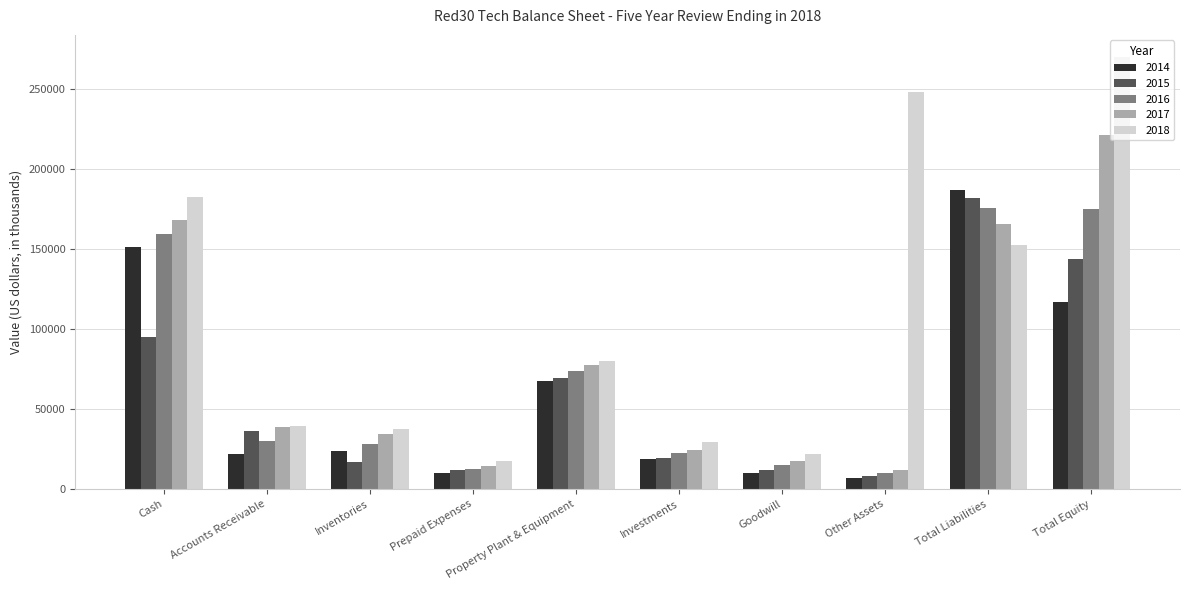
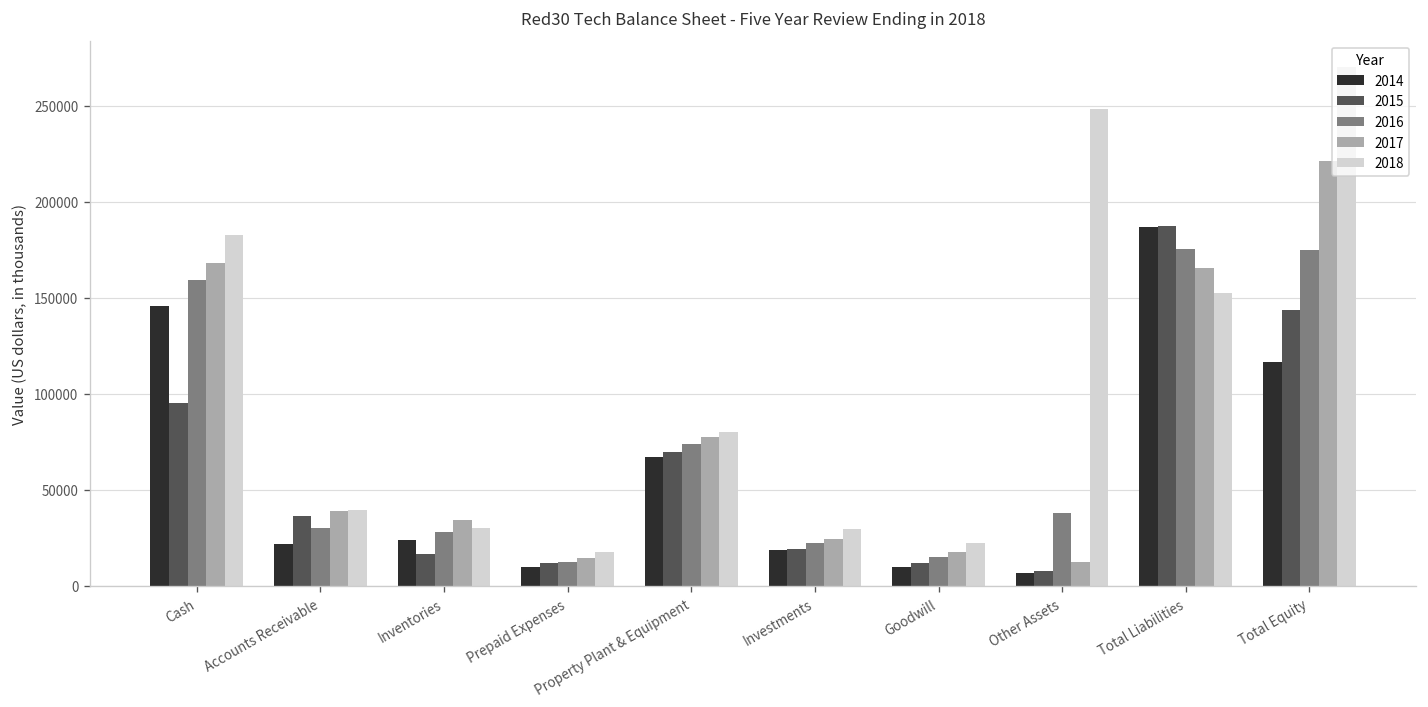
  {
    "2014": {
-     "Cash": 152000,
+     "Cash": 146000,
      "Accounts Receivable": 22000,
      "Inventories": 24000,
      "Prepaid Expenses": 10000,
      "Property Plant & Equipment": 67000,
      "Investments": 19000,
      "Goodwill": 10000,
      "Other Assets": 7000,
      "Total Liabilities": 187000,
      "Total Equity": 117000
    },
    "2015": {
      "Cash": 95000,
      "Accounts Receivable": 36000,
      "Inventories": 17000,
      "Prepaid Expenses": 12000,
      "Property Plant & Equipment": 70000,
      "Investments": 19000,
      "Goodwill": 12000,
      "Other Assets": 8000,
-     "Total Liabilities": 182000,
+     "Total Liabilities": 187000,
      "Total Equity": 144000
    },
    "2016": {
      "Cash": 159000,
      "Accounts Receivable": 30000,
      "Inventories": 28000,
      "Prepaid Expenses": 12000,
      "Property Plant & Equipment": 74000,
      "Investments": 22000,
      "Goodwill": 15000,
-     "Other Assets": 10000,
+     "Other Assets": 38000,
      "Total Liabilities": 176000,
      "Total Equity": 175000
    },
    "2017": {
      "Cash": 168000,
      "Accounts Receivable": 39000,
      "Inventories": 34000,
      "Prepaid Expenses": 15000,
      "Property Plant & Equipment": 78000,
      "Investments": 24000,
      "Goodwill": 17000,
      "Other Assets": 12000,
      "Total Liabilities": 166000,
      "Total Equity": 221000
    },
    "2018": {
      "Cash": 183000,
      "Accounts Receivable": 39000,
-     "Inventories": 37000,
+     "Inventories": 30000,
      "Prepaid Expenses": 17000,
      "Property Plant & Equipment": 80000,
      "Investments": 30000,
      "Goodwill": 22000,
      "Other Assets": 248000,
      "Total Liabilities": 153000
    }
  }
